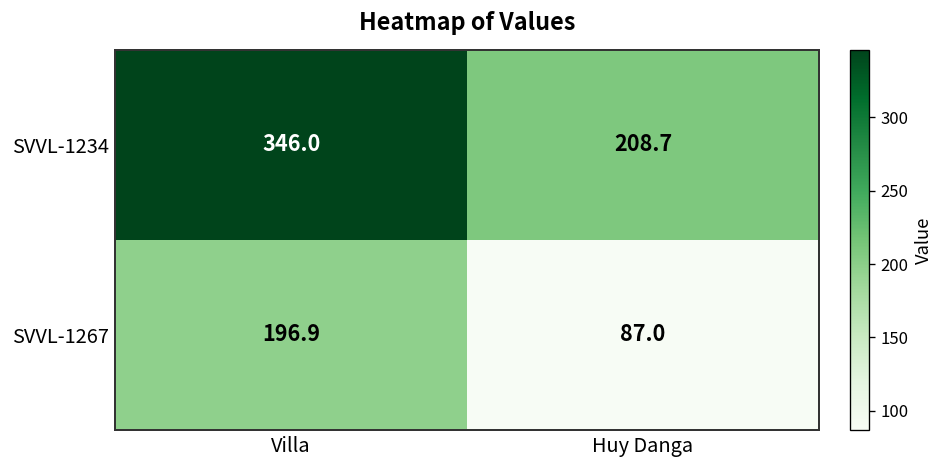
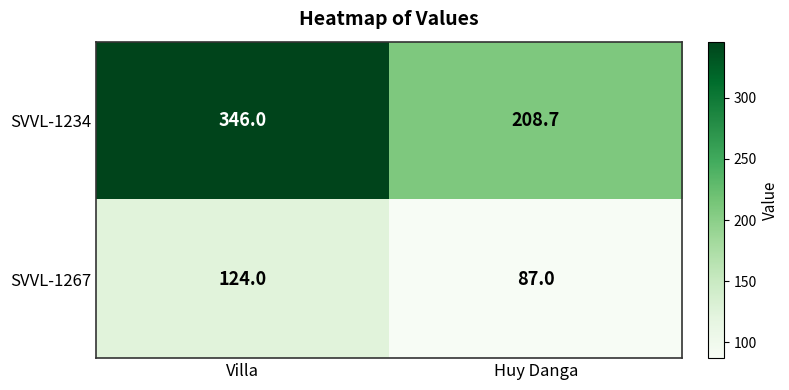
  {
    "SVVL-1234": {
      "Villa": 346.0,
      "Huy Danga": 208.7
    },
    "SVVL-1267": {
-     "Villa": 196.9,
+     "Villa": 124.0,
      "Huy Danga": 87.0
    }
  }
